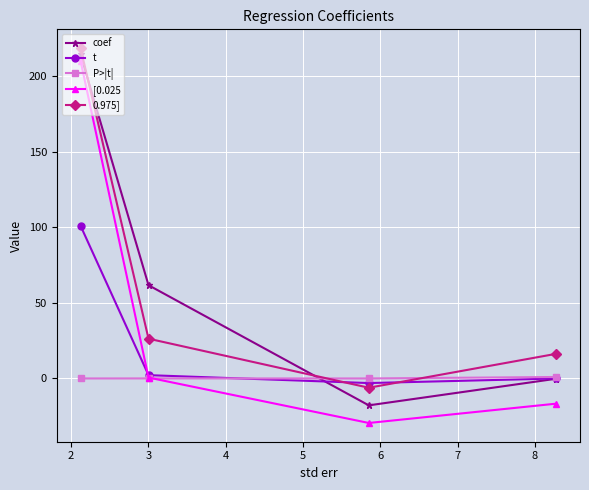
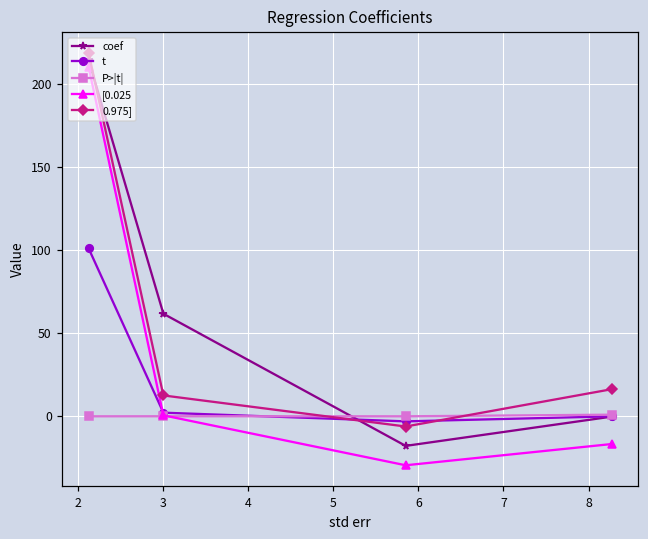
  {
    "coef": {
      "3": 62
    },
    "0.975]": {
-     "3": 26
+     "3": 13
    }
  }
